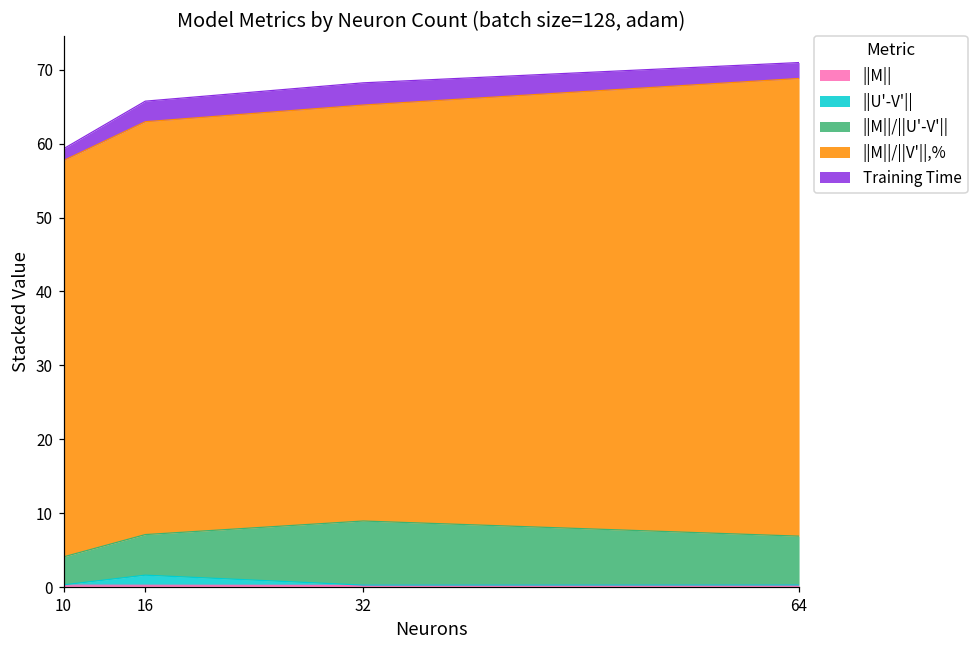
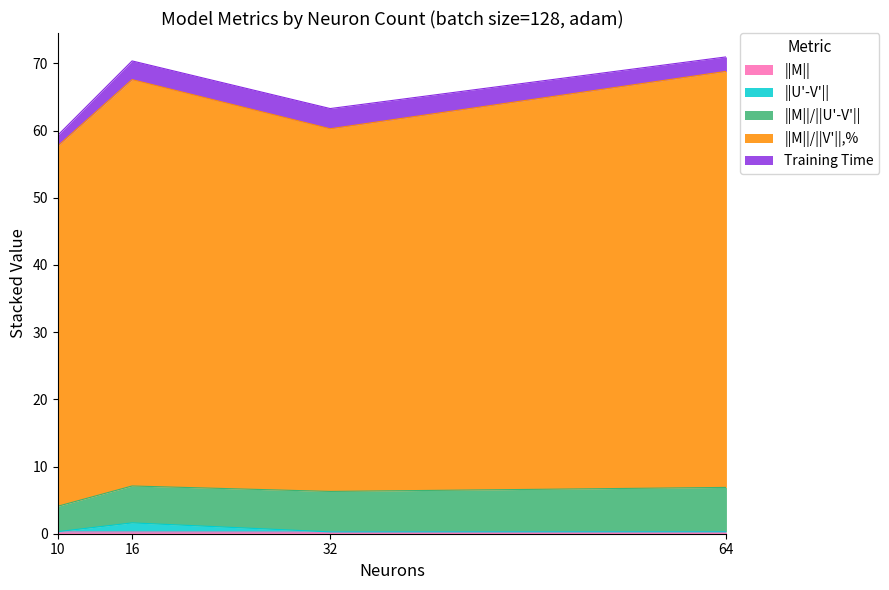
  {
    "||M||": {
      "16": 0
    },
    "||U'-V'||": {
      "16": 1
    },
    "||M||/||U'-V'||": {
      "10": 4,
      "16": 5,
-     "32": 9,
+     "32": 6,
      "64": 7
    },
    "||M||/||V'||,%": {
      "10": 54,
-     "16": 56,
-     "32": 56,
+     "16": 60,
+     "32": 54,
      "64": 62
    },
    "Training Time": {
      "10": 2,
      "16": 3,
      "32": 3,
      "64": 2
    }
  }
